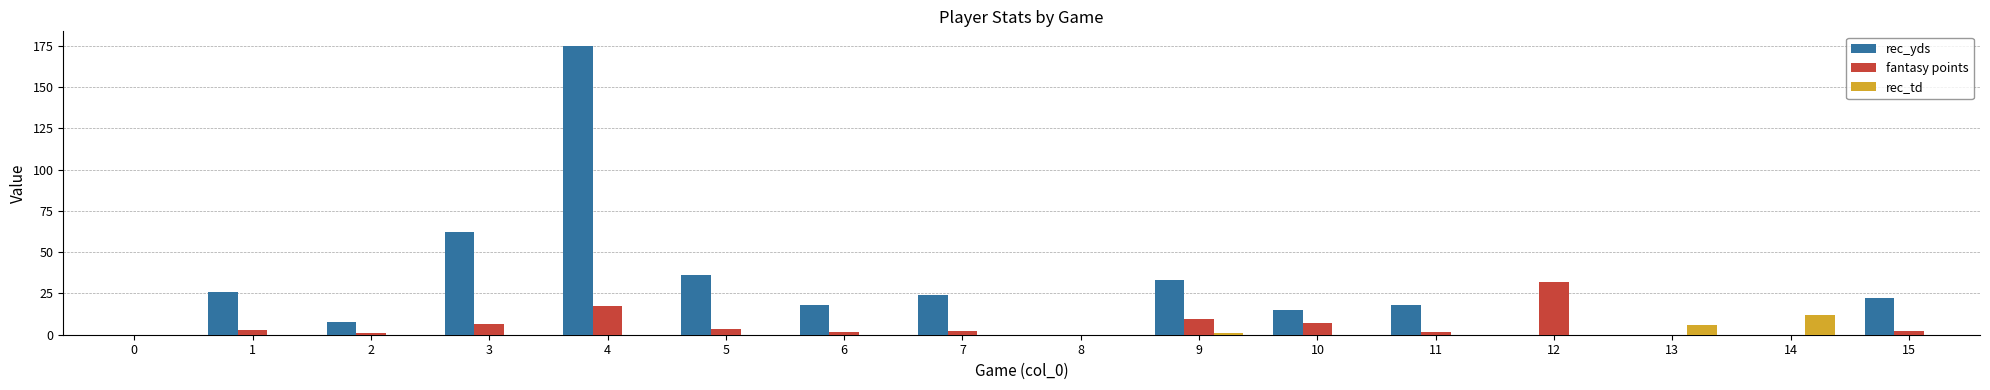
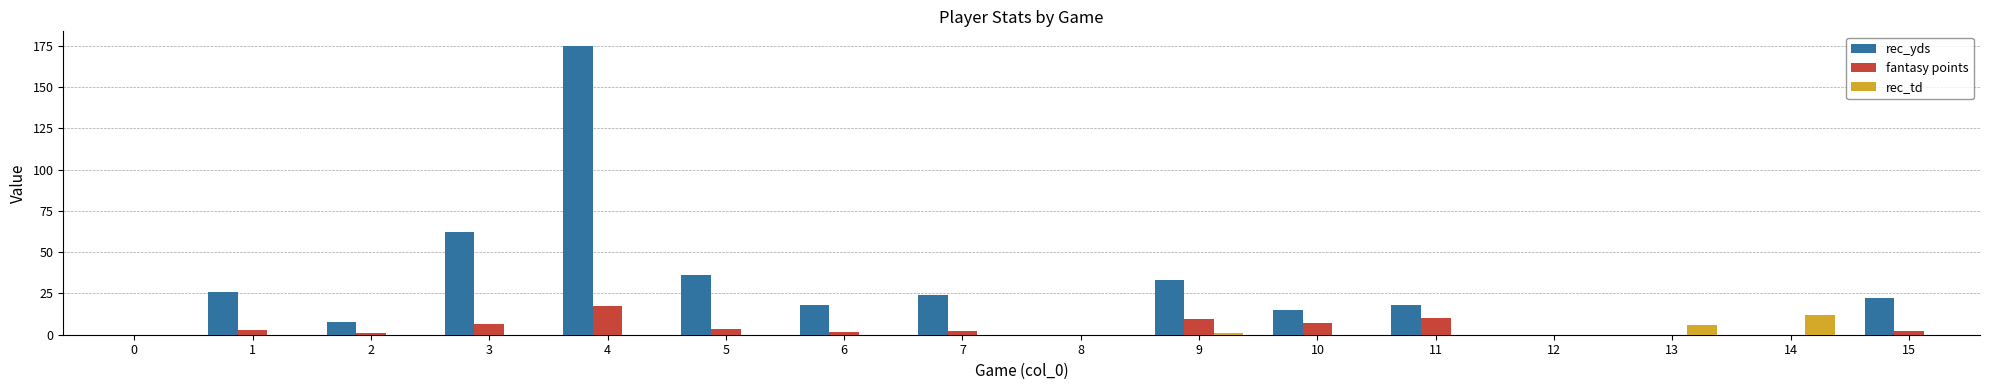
  {
    "rec_yds": {
      "0": 0,
      "1": 26,
      "2": 8,
      "3": 62,
      "4": 175,
      "5": 36,
      "6": 18,
      "7": 24,
      "8": 0,
      "9": 33,
      "10": 15,
      "11": 18,
      "12": 0,
      "13": 0,
      "14": 0,
      "15": 22
    },
    "fantasy points": {
      "0": 0,
      "1": 3,
      "3": 6,
      "4": 18,
      "5": 4,
      "6": 2,
      "7": 2,
      "8": 0,
      "9": 9,
      "10": 7,
-     "11": 2,
-     "12": 32,
+     "11": 10,
+     "12": 0,
      "13": 0,
      "14": 0,
      "15": 2
    },
    "rec_td": {
      "0": 0,
      "1": 0,
      "2": 0,
      "3": 0,
      "4": 0,
      "5": 0,
      "6": 0,
      "7": 0,
      "8": 0,
      "10": 0,
      "11": 0,
      "12": 0,
      "13": 6,
      "14": 12,
      "15": 0
    }
  }
